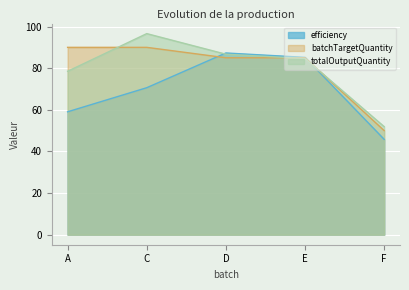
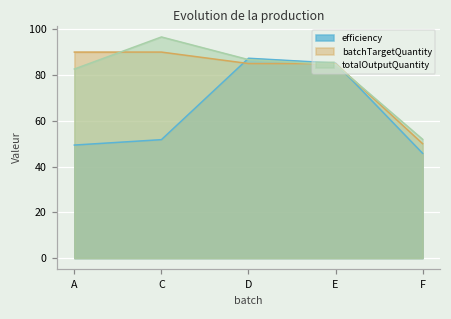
  {
    "efficiency": {
-     "A": 59,
-     "C": 71,
+     "A": 49,
+     "C": 52,
      "F": 46
    },
    "batchTargetQuantity": {
      "A": 90,
      "C": 90,
      "D": 85,
      "F": 50
    },
    "totalOutputQuantity": {
-     "A": 79,
+     "A": 83,
      "C": 97,
      "F": 52
    }
  }
